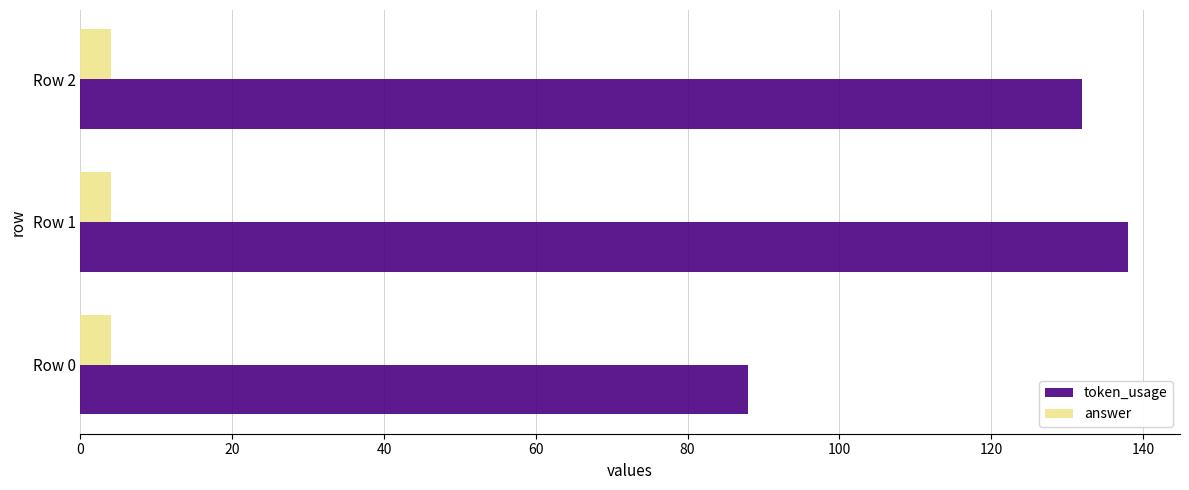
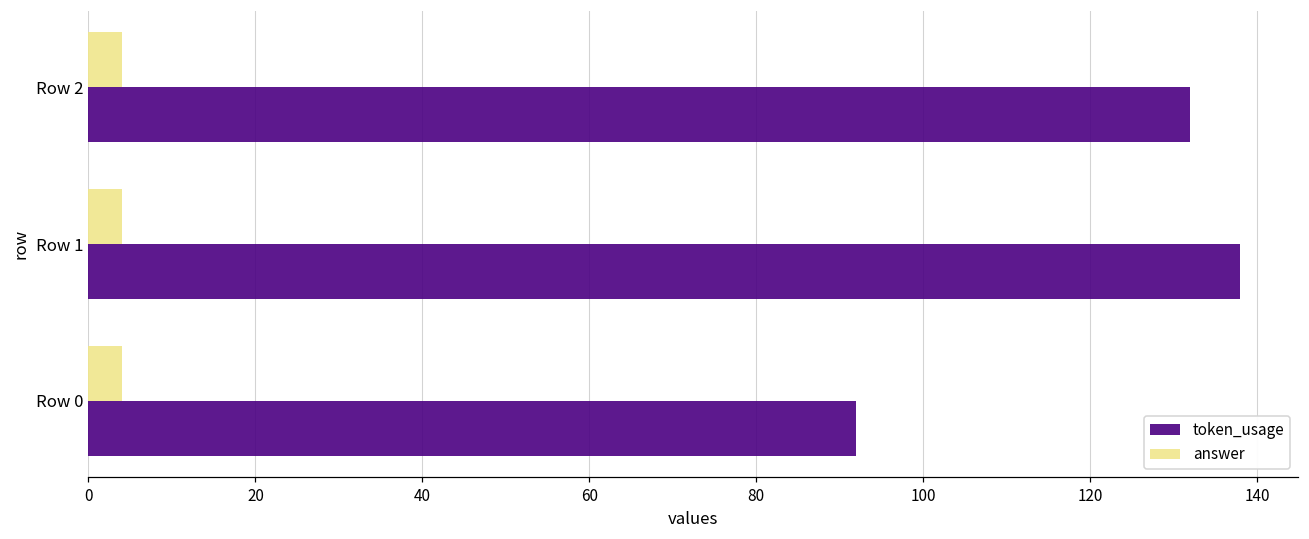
  {
    "token_usage": {
      "Row 2": 132,
      "Row 1": 138,
-     "Row 0": 88
+     "Row 0": 92
    },
    "answer": {
      "Row 2": 4,
      "Row 1": 4,
      "Row 0": 4
    }
  }
